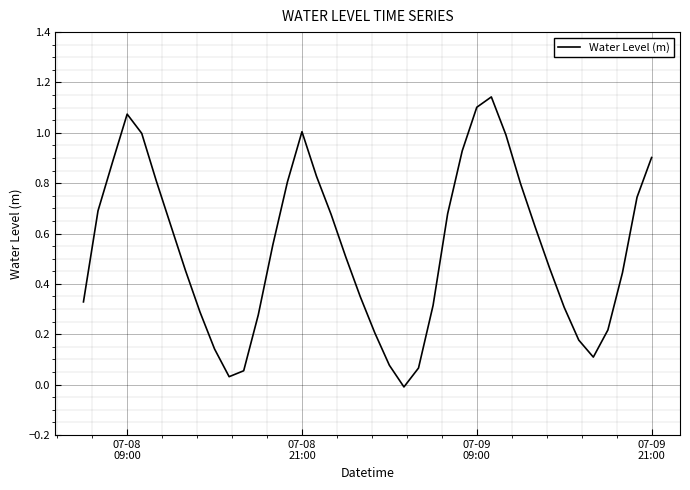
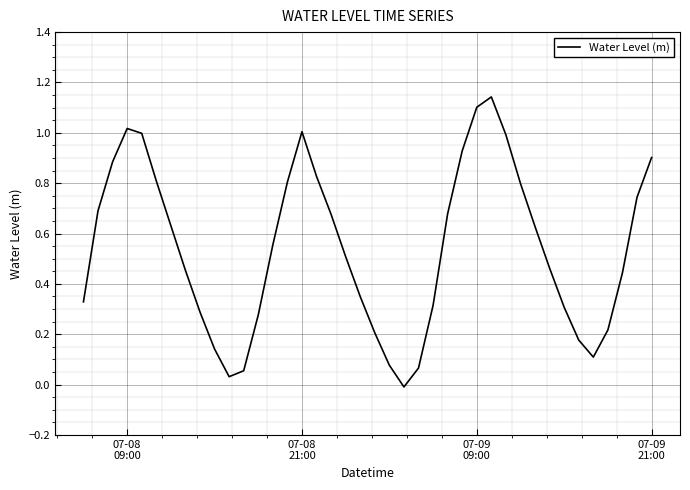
  {
-   "07-08 09:00": 1.07,
+   "07-08 09:00": 1.02,
    "07-08 21:00": 1.00,
    "07-09 09:00": 1.10,
    "07-09 21:00": 0.90
  }
